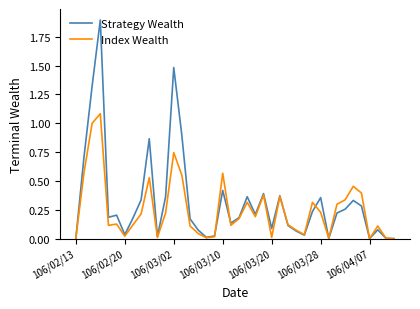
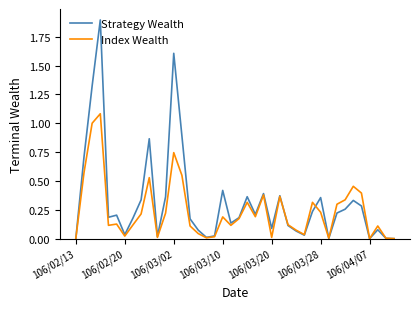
  {
    "Strategy Wealth": {
-     "106/03/02": 1.48,
+     "106/03/02": 1.61,
      "106/03/10": 0.42,
      "106/03/20": 0.09,
      "106/03/28": 0.36
    },
    "Index Wealth": {
      "106/03/02": 0.75,
-     "106/03/10": 0.57,
+     "106/03/10": 0.19,
      "106/03/20": 0.01,
      "106/03/28": 0.23
    }
  }
